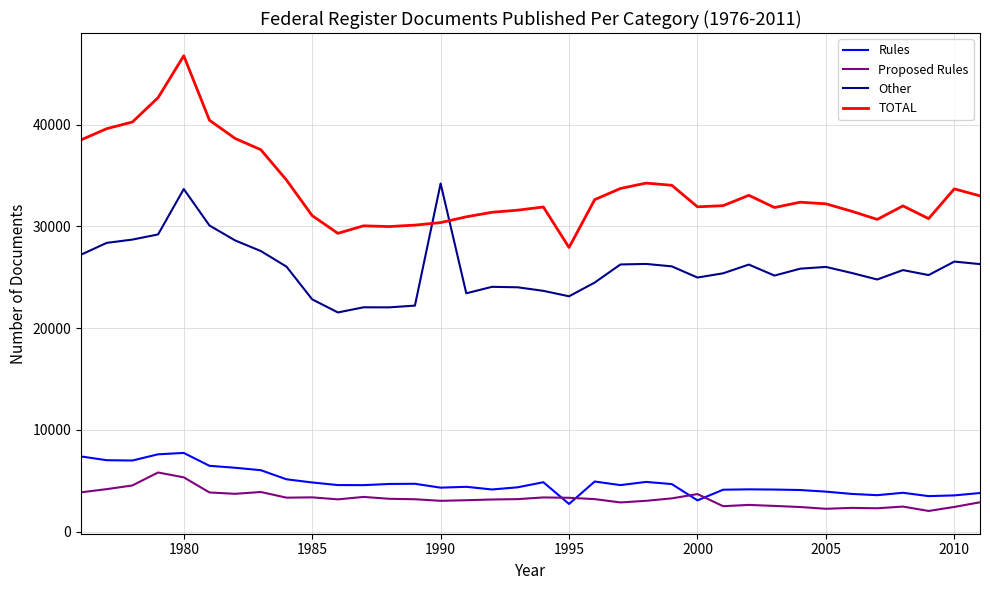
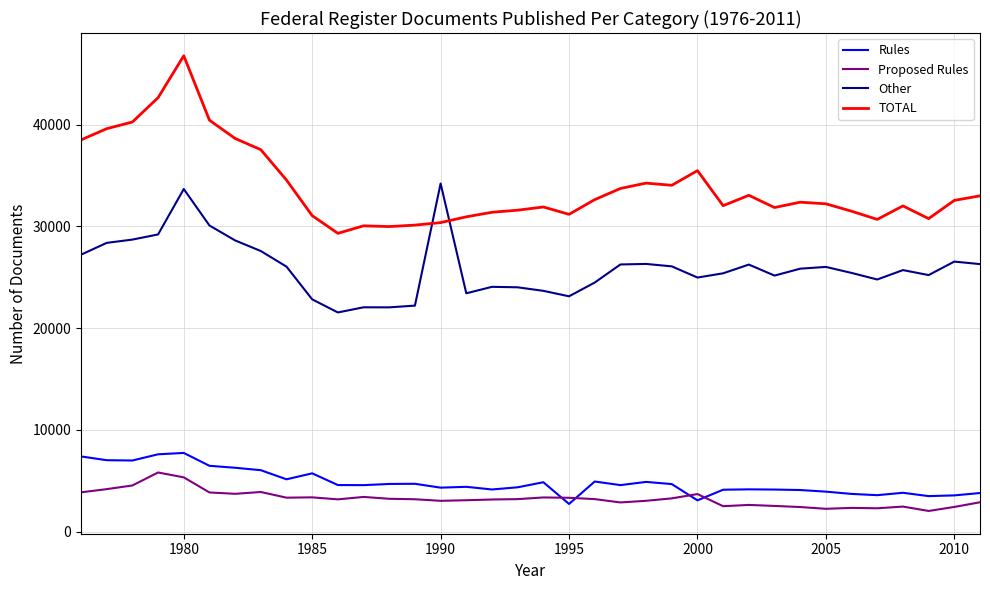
  {
    "Rules": {
      "1980": 7700,
-     "1985": 4800,
+     "1985": 5700,
      "1990": 4300,
      "1995": 2700,
      "2000": 3100,
      "2005": 3900,
      "2010": 3600
    },
    "Proposed Rules": {
      "1980": 5300,
      "1985": 3400,
      "1990": 3000,
      "1995": 3300,
      "2000": 3700,
      "2005": 2300,
      "2010": 2400
    },
    "Other": {
      "1980": 33700,
      "1985": 22800,
      "1990": 34200,
      "1995": 23100,
      "2000": 25000,
      "2005": 26000,
      "2010": 26500
    },
    "TOTAL": {
      "1980": 46800,
      "1985": 31100,
      "1990": 30400,
-     "1995": 27900,
-     "2000": 31900,
+     "1995": 31200,
+     "2000": 35500,
      "2005": 32200,
-     "2010": 33700
+     "2010": 32600
    }
  }
